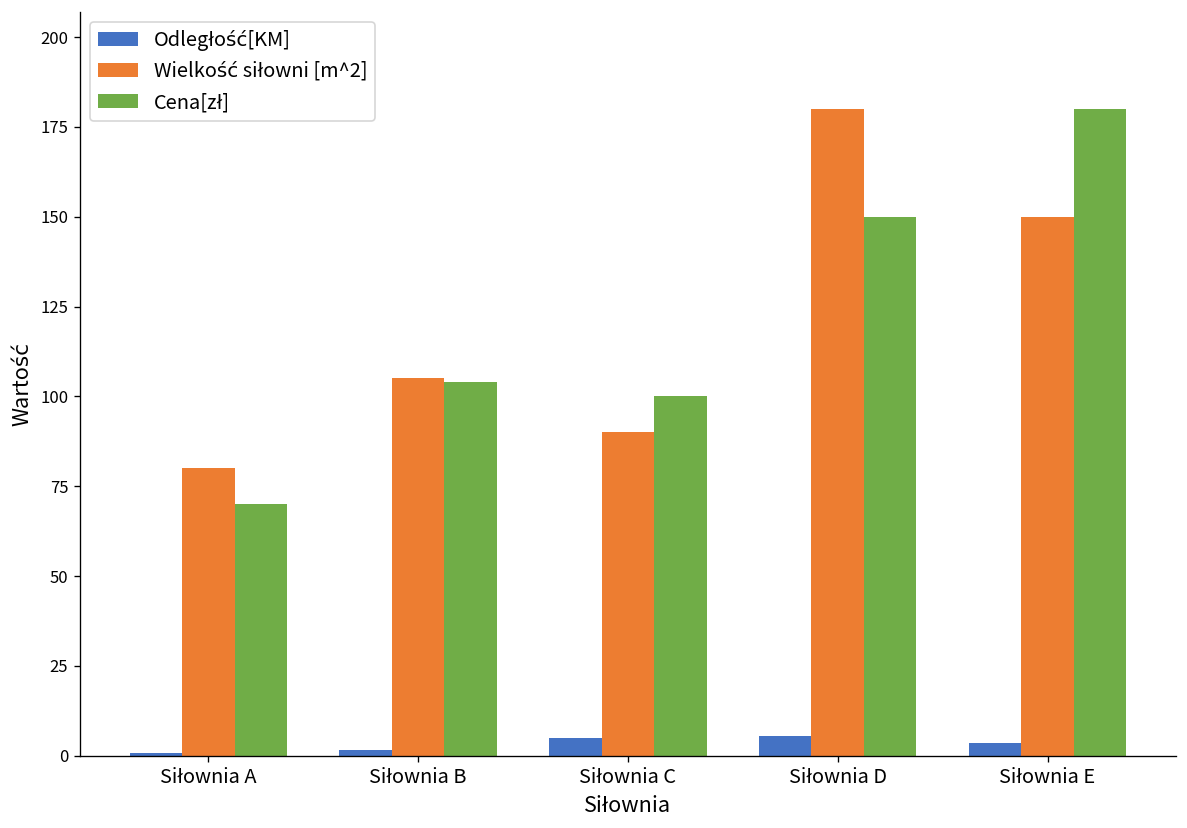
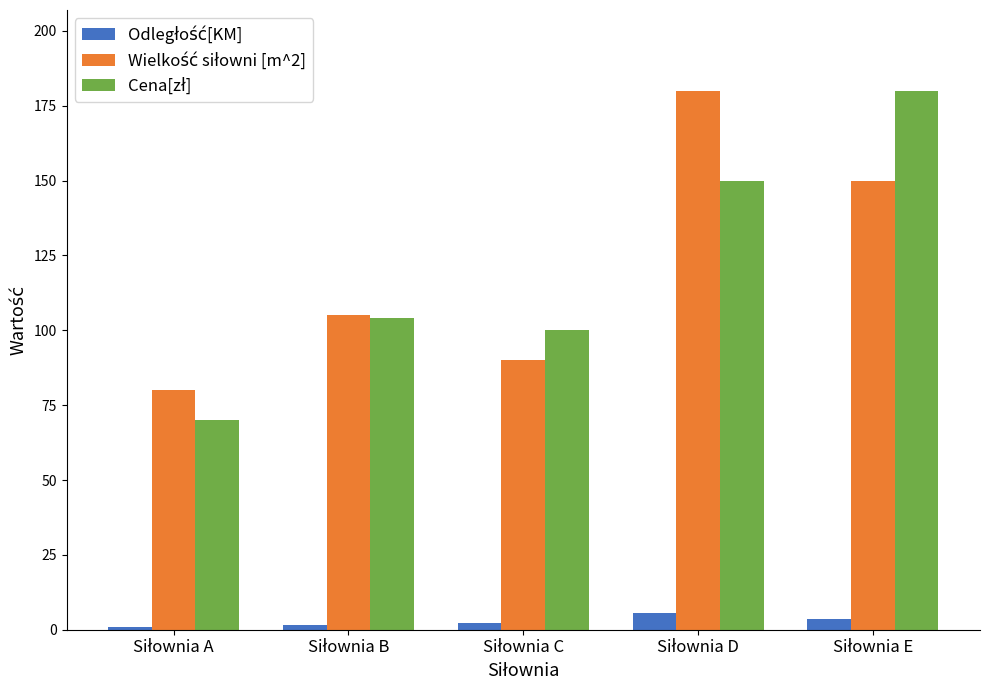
  {
    "Odległość[KM]": {
      "Siłownia B": 2,
-     "Siłownia C": 5,
+     "Siłownia C": 2,
      "Siłownia D": 6,
      "Siłownia E": 4
    },
    "Wielkość siłowni [m^2]": {
      "Siłownia A": 80,
      "Siłownia B": 105,
      "Siłownia C": 90,
      "Siłownia D": 180,
      "Siłownia E": 150
    },
    "Cena[zł]": {
      "Siłownia A": 70,
      "Siłownia B": 104,
      "Siłownia C": 100,
      "Siłownia D": 150,
      "Siłownia E": 180
    }
  }
